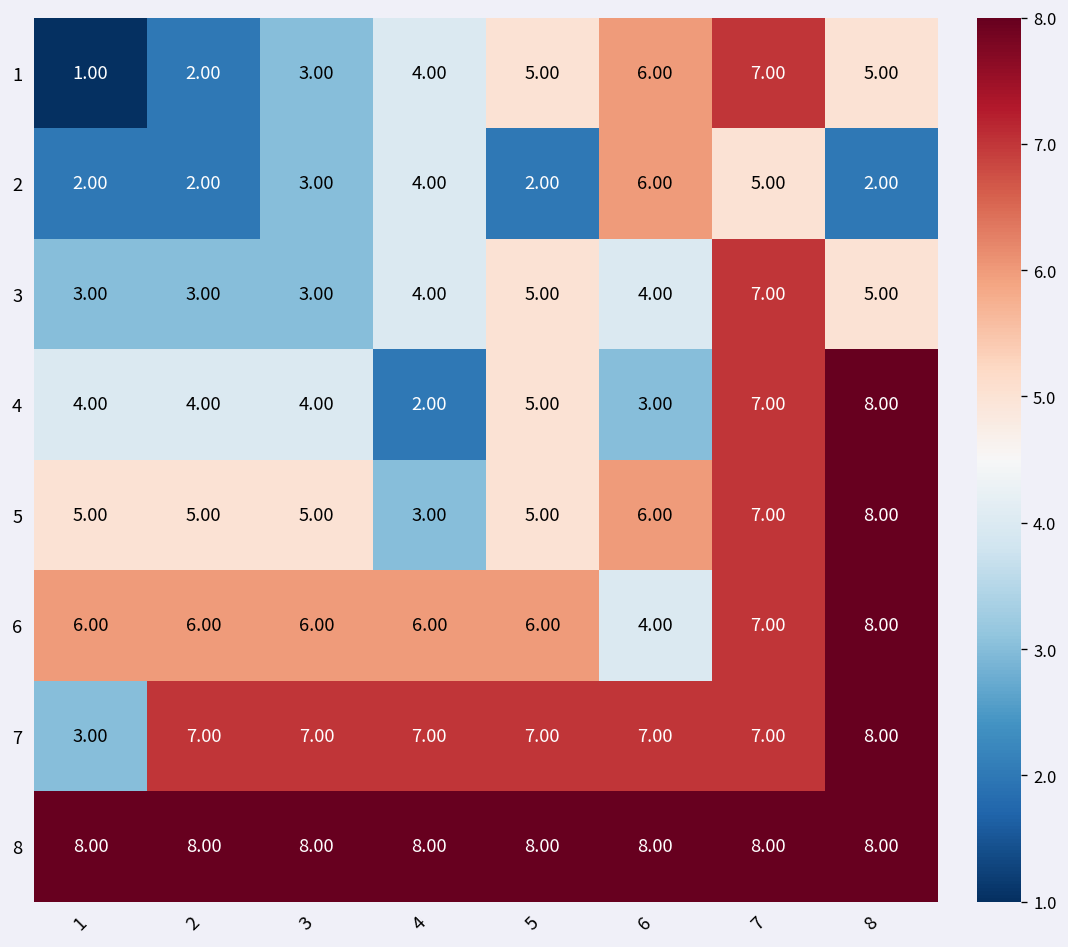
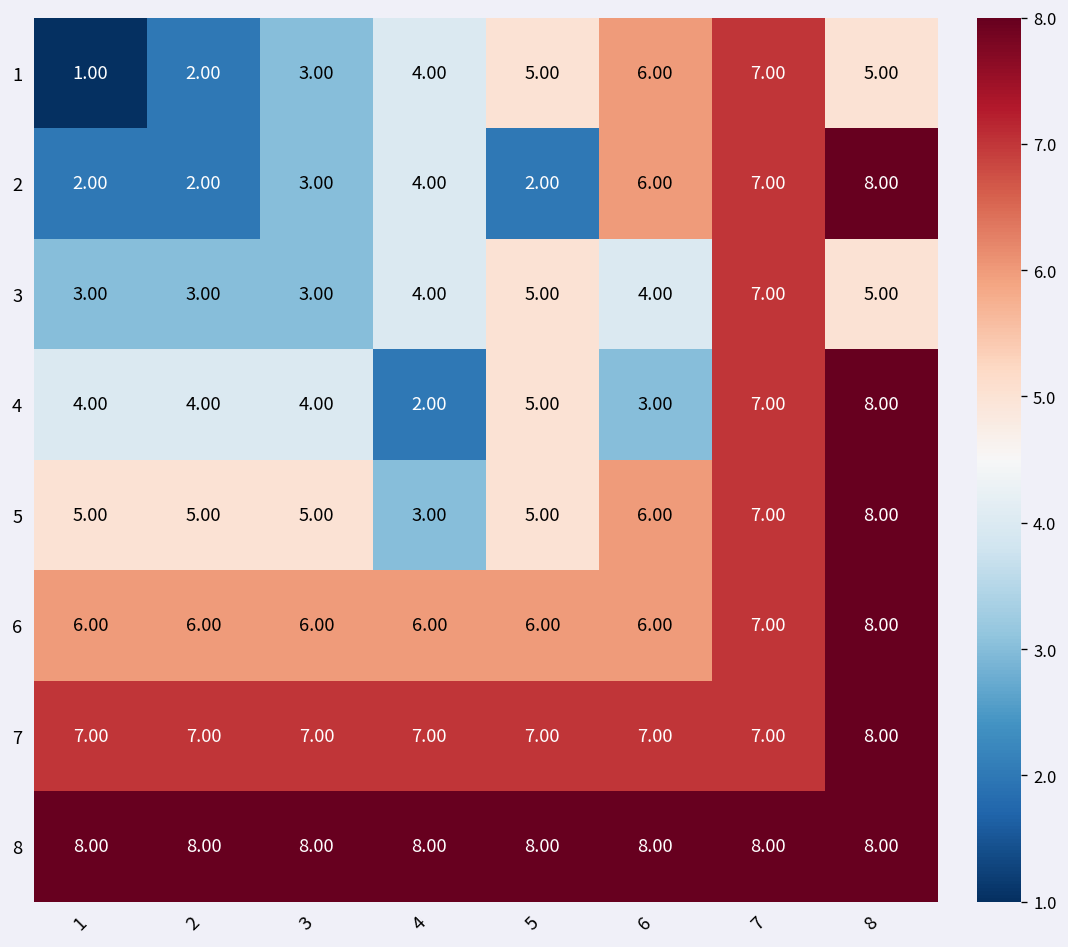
  {
    "1": {
      "1": 1.00,
      "2": 2.00,
      "3": 3.00,
      "4": 4.00,
      "5": 5.00,
      "6": 6.00,
      "7": 7.00,
      "8": 5.00
    },
    "2": {
      "1": 2.00,
      "2": 2.00,
      "3": 3.00,
      "4": 4.00,
      "5": 2.00,
      "6": 6.00,
-     "7": 5.00,
-     "8": 2.00
+     "7": 7.00,
+     "8": 8.00
    },
    "3": {
      "1": 3.00,
      "2": 3.00,
      "3": 3.00,
      "4": 4.00,
      "5": 5.00,
      "6": 4.00,
      "7": 7.00,
      "8": 5.00
    },
    "4": {
      "1": 4.00,
      "2": 4.00,
      "3": 4.00,
      "4": 2.00,
      "5": 5.00,
      "6": 3.00,
      "7": 7.00,
      "8": 8.00
    },
    "5": {
      "1": 5.00,
      "2": 5.00,
      "3": 5.00,
      "4": 3.00,
      "5": 5.00,
      "6": 6.00,
      "7": 7.00,
      "8": 8.00
    },
    "6": {
      "1": 6.00,
      "2": 6.00,
      "3": 6.00,
      "4": 6.00,
      "5": 6.00,
-     "6": 4.00,
+     "6": 6.00,
      "7": 7.00,
      "8": 8.00
    },
    "7": {
-     "1": 3.00,
+     "1": 7.00,
      "2": 7.00,
      "3": 7.00,
      "4": 7.00,
      "5": 7.00,
      "6": 7.00,
      "7": 7.00,
      "8": 8.00
    },
    "8": {
      "1": 8.00,
      "2": 8.00,
      "3": 8.00,
      "4": 8.00,
      "5": 8.00,
      "6": 8.00,
      "7": 8.00,
      "8": 8.00
    }
  }
